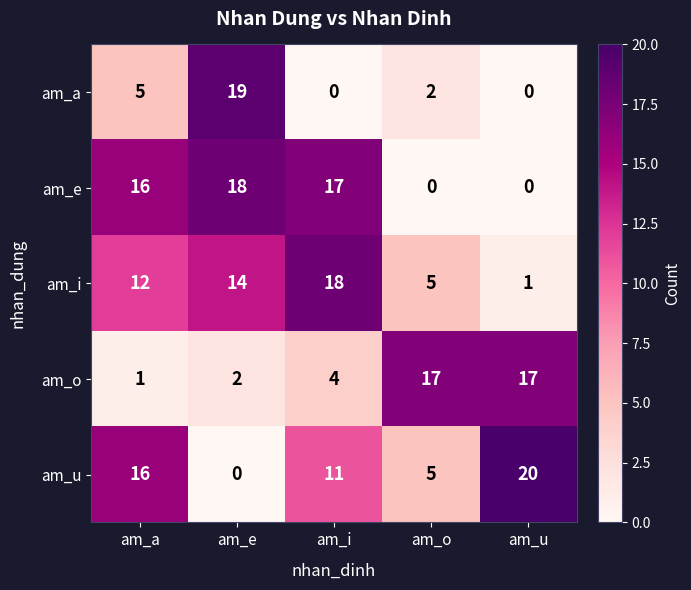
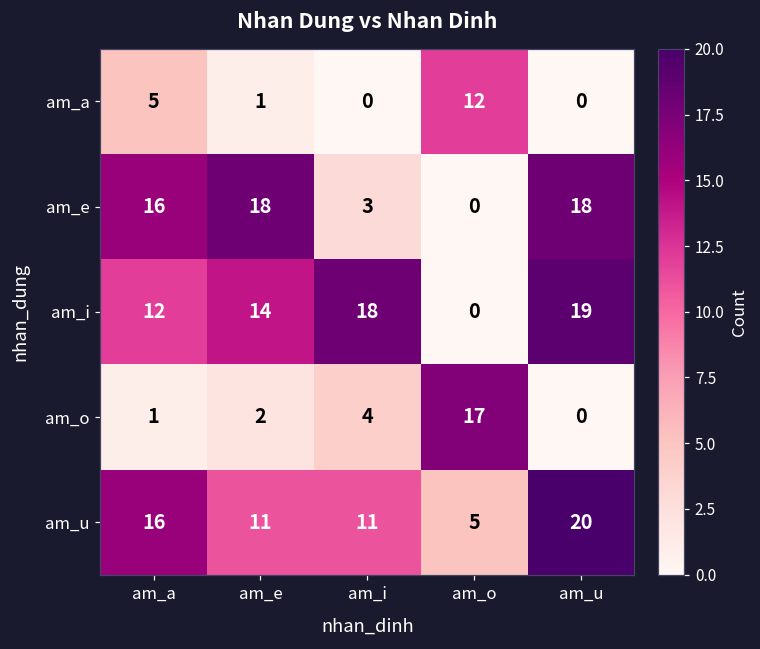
  {
    "am_a": {
      "am_a": 5,
-     "am_e": 19,
+     "am_e": 1,
      "am_i": 0,
-     "am_o": 2,
+     "am_o": 12,
      "am_u": 0
    },
    "am_e": {
      "am_a": 16,
      "am_e": 18,
-     "am_i": 17,
+     "am_i": 3,
      "am_o": 0,
-     "am_u": 0
+     "am_u": 18
    },
    "am_i": {
      "am_a": 12,
      "am_e": 14,
      "am_i": 18,
-     "am_o": 5,
-     "am_u": 1
+     "am_o": 0,
+     "am_u": 19
    },
    "am_o": {
      "am_a": 1,
      "am_e": 2,
      "am_i": 4,
      "am_o": 17,
-     "am_u": 17
+     "am_u": 0
    },
    "am_u": {
      "am_a": 16,
-     "am_e": 0,
+     "am_e": 11,
      "am_i": 11,
      "am_o": 5,
      "am_u": 20
    }
  }
